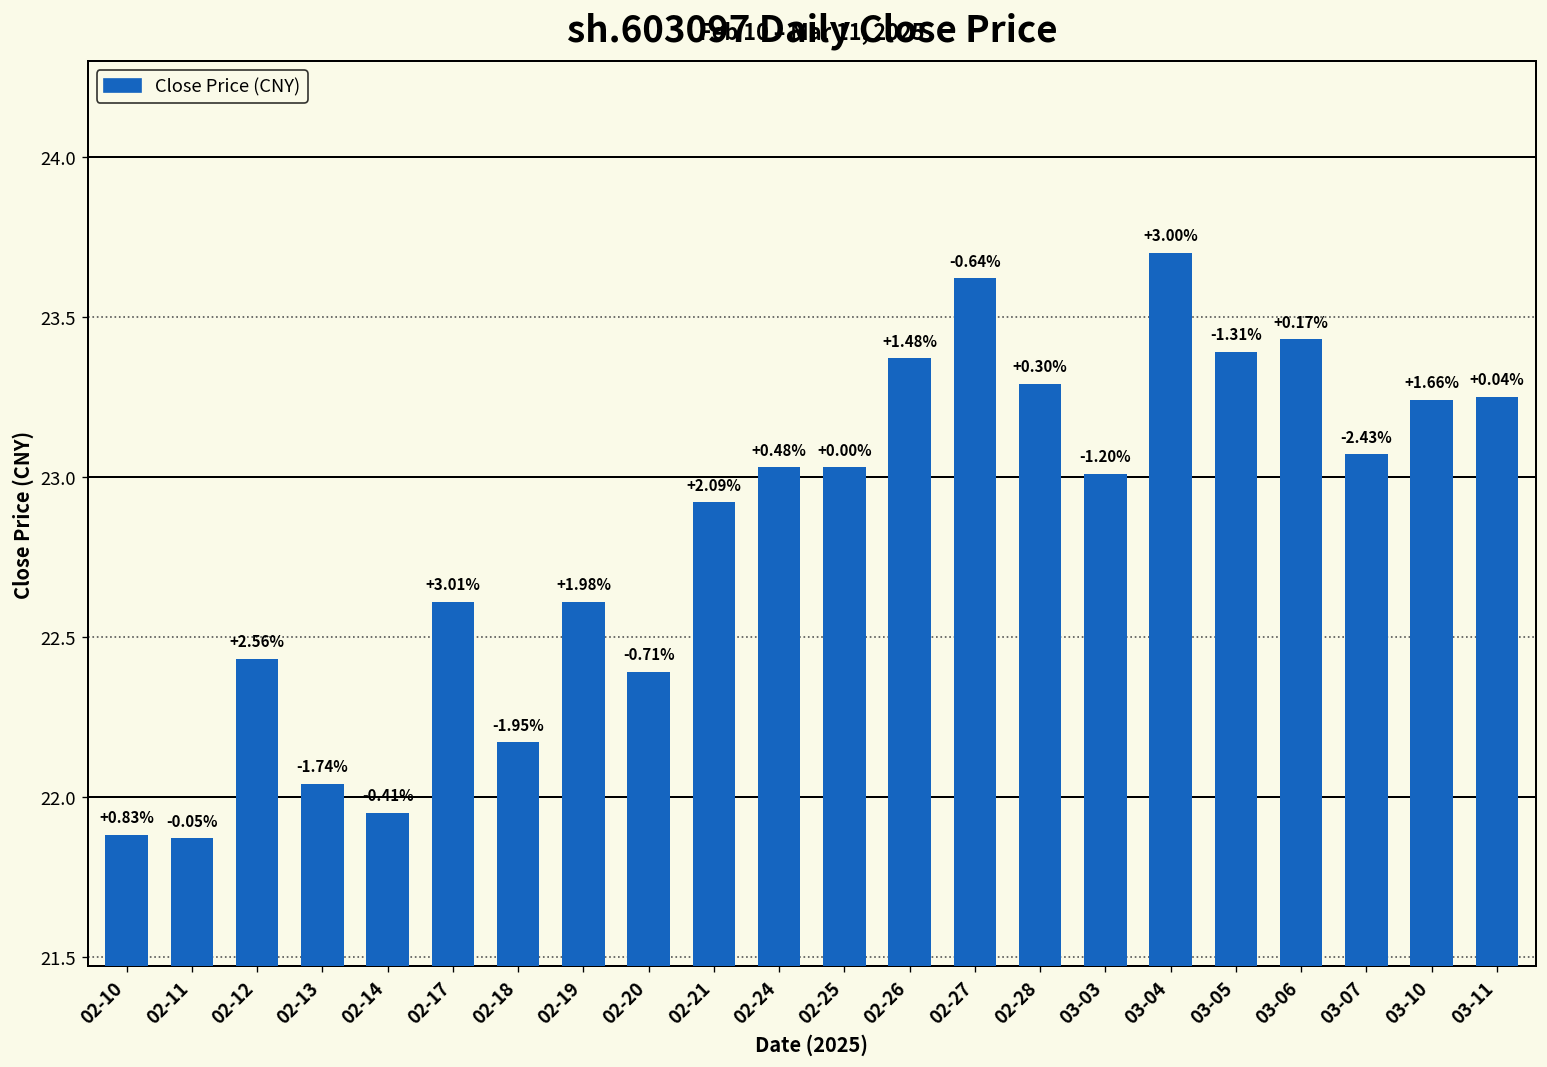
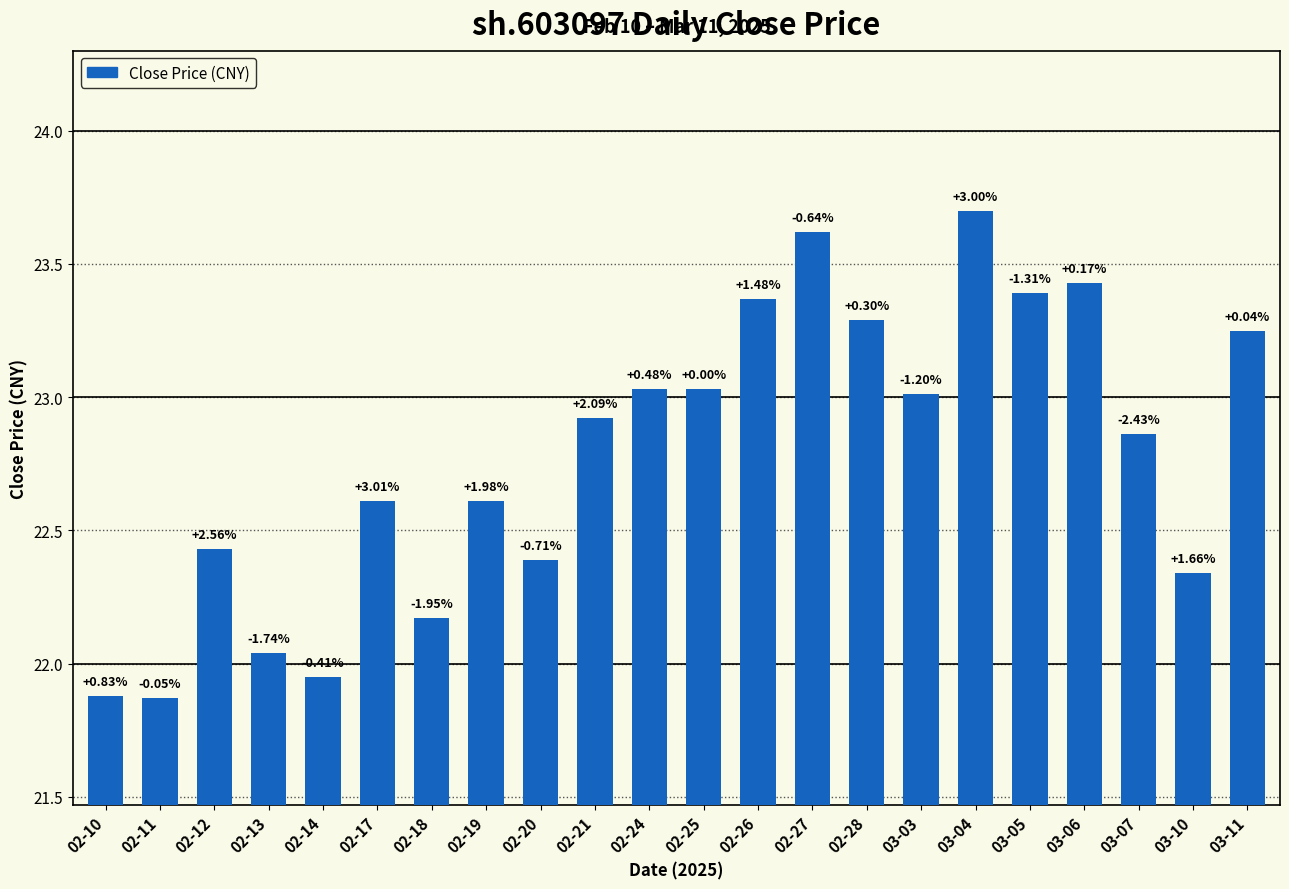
  {
-   "03-07": 23.07,
-   "03-10": 23.24
+   "03-07": 22.86,
+   "03-10": 22.34
  }
